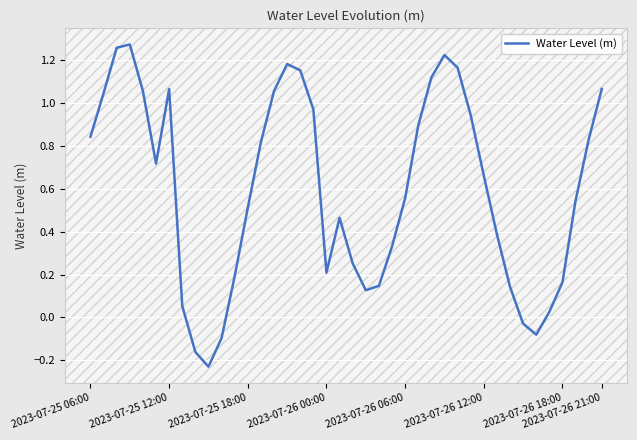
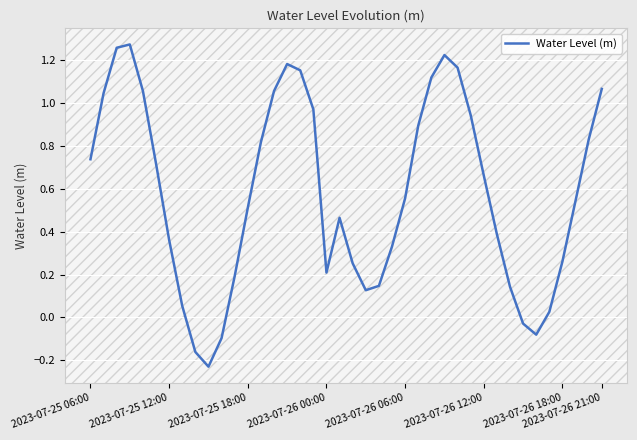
  {
-   "2023-07-25 06:00": 0.84,
-   "2023-07-25 12:00": 1.07,
+   "2023-07-25 06:00": 0.74,
+   "2023-07-25 12:00": 0.36,
    "2023-07-25 18:00": 0.51,
    "2023-07-26 00:00": 0.21,
    "2023-07-26 06:00": 0.56,
    "2023-07-26 12:00": 0.66,
-   "2023-07-26 18:00": 0.16,
+   "2023-07-26 18:00": 0.26,
    "2023-07-26 21:00": 1.07
  }
